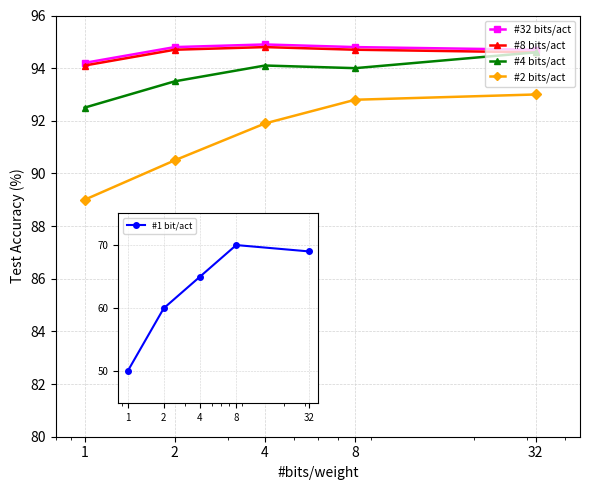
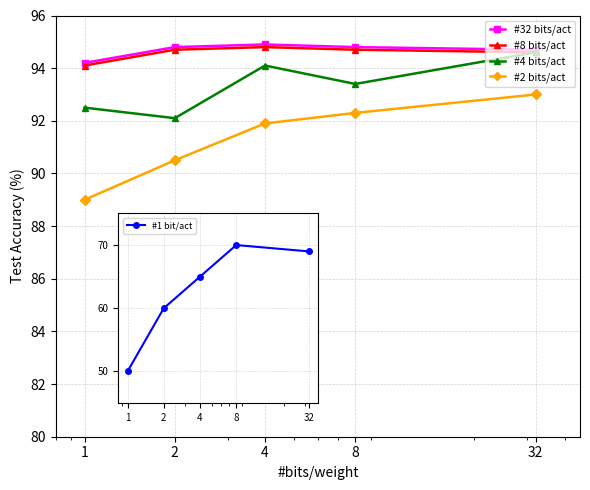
  {
    "#32 bits/act": {
      "1": 94.2,
      "2": 94.8,
      "4": 94.9,
      "8": 94.8
    },
    "#8 bits/act": {
      "1": 94.1,
      "2": 94.7,
      "4": 94.8,
      "8": 94.7
    },
    "#4 bits/act": {
      "1": 92.5,
-     "2": 93.5,
+     "2": 92.1,
      "4": 94.1,
-     "8": 94.0
+     "8": 93.4
    },
    "#2 bits/act": {
      "1": 89.0,
      "2": 90.5,
      "4": 91.9,
-     "8": 92.8,
+     "8": 92.3,
      "32": 93.0
    }
  }
